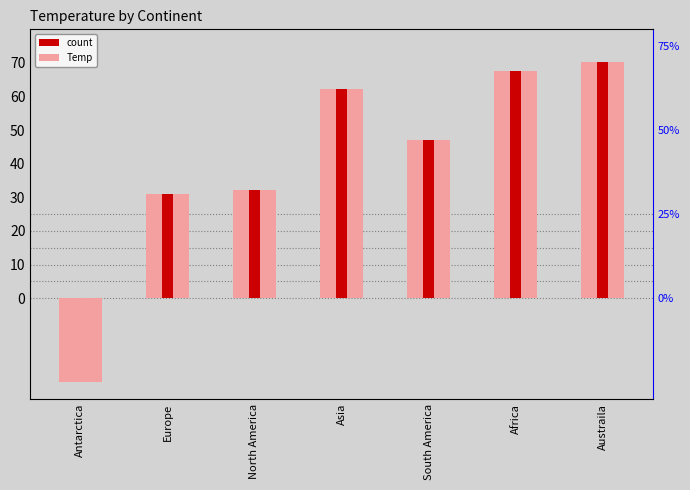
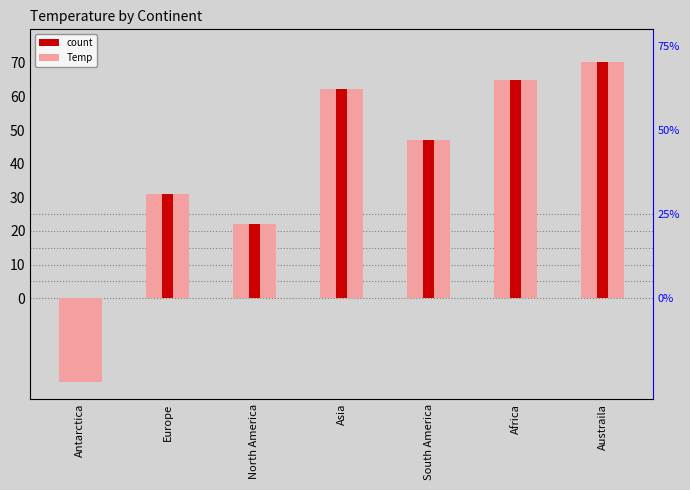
  {
    "Temp": {
      "Antarctica": -25,
      "Europe": 31,
-     "North America": 32,
+     "North America": 22,
      "Asia": 62,
      "South America": 47,
-     "Africa": 68,
+     "Africa": 65,
      "Austraila": 70
    }
  }
